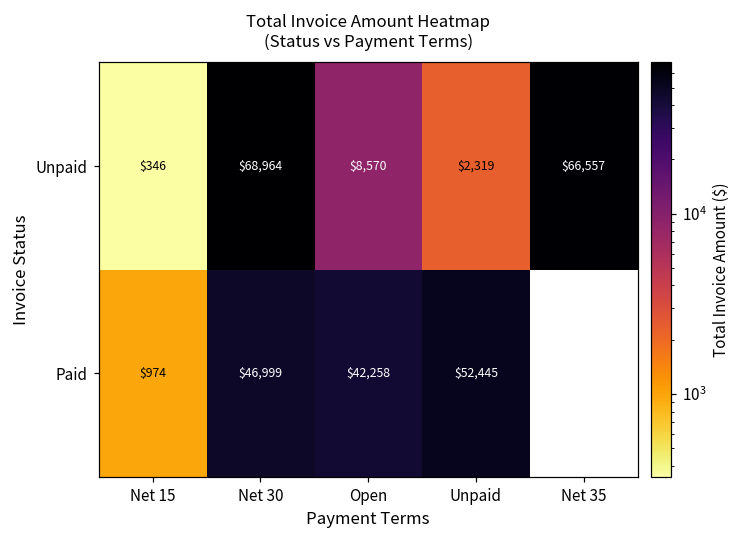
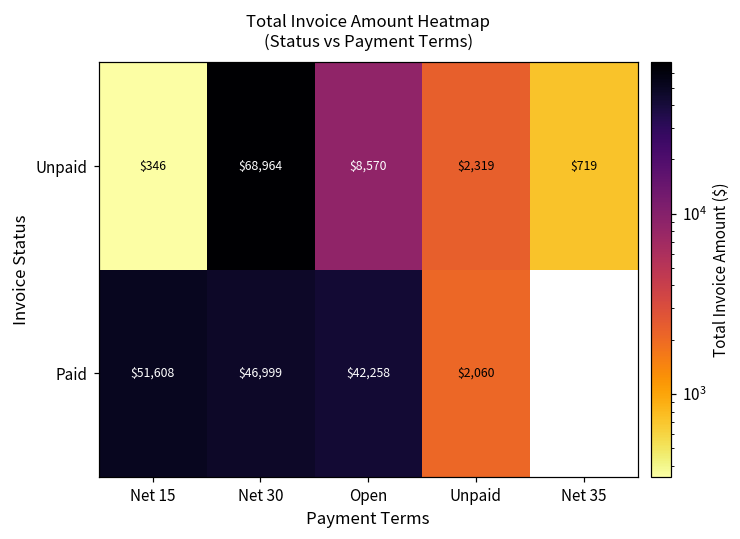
  {
    "Unpaid": {
      "Net 15": "$346",
      "Net 30": "$68,964",
      "Open": "$8,570",
      "Unpaid": "$2,319",
-     "Net 35": "$66,557"
+     "Net 35": "$719"
    },
    "Paid": {
-     "Net 15": "$974",
+     "Net 15": "$51,608",
      "Net 30": "$46,999",
      "Open": "$42,258",
-     "Unpaid": "$52,445"
+     "Unpaid": "$2,060"
    }
  }
